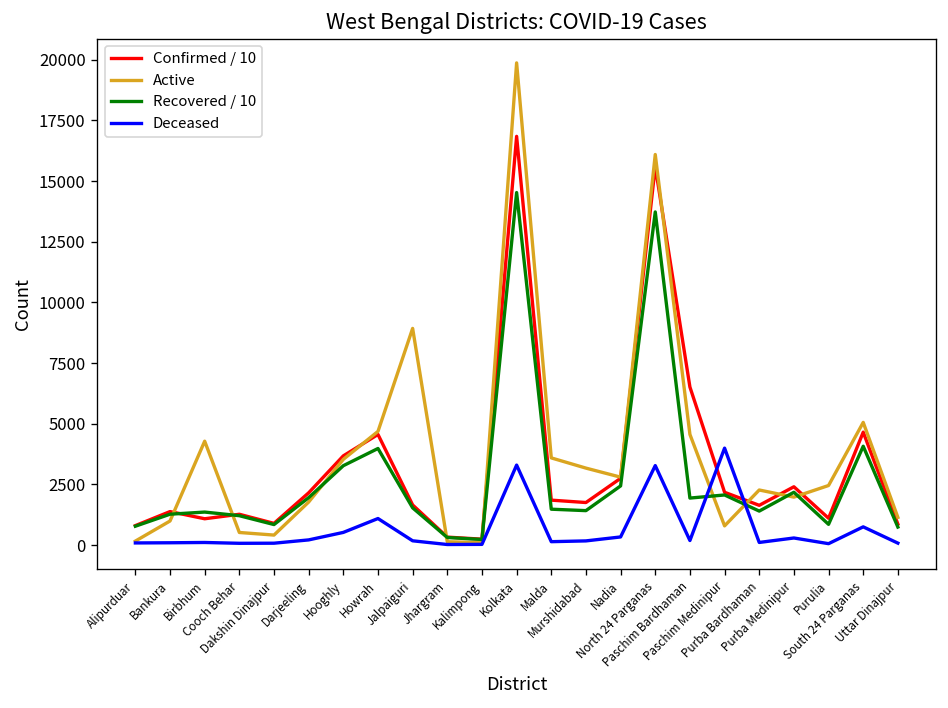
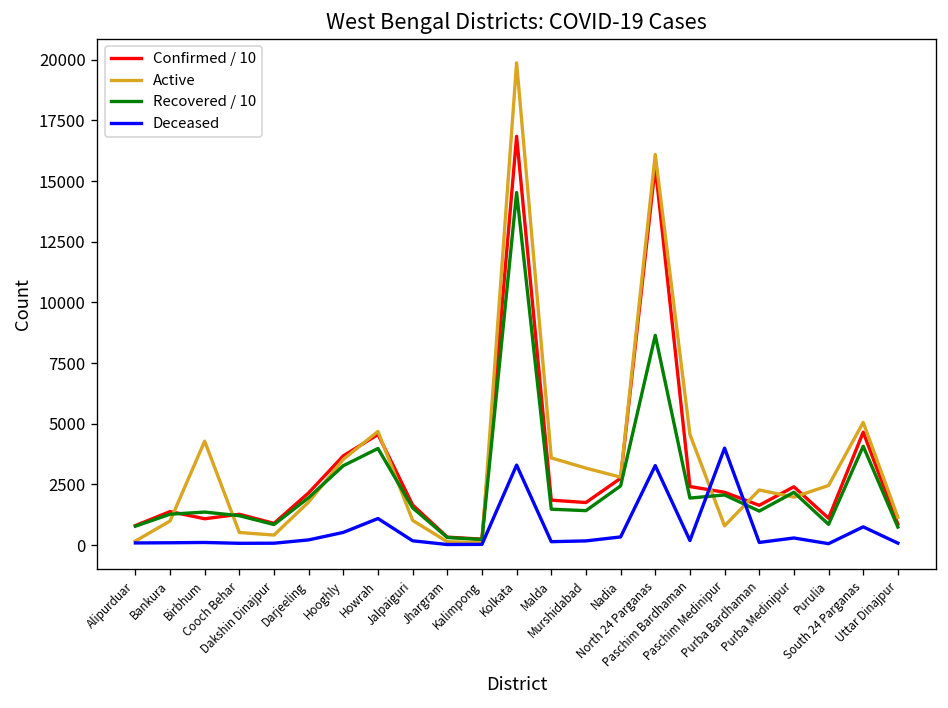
  {
    "Confirmed / 10": {
      "Birbhum": 1100,
      "Darjeeling": 2200,
      "Hooghly": 3700,
      "Howrah": 4600,
      "Kolkata": 16800,
      "Malda": 1900,
      "Murshidabad": 1800,
      "North 24 Parganas": 15600,
-     "Paschim Bardhaman": 6500,
+     "Paschim Bardhaman": 2400,
      "Purba Bardhaman": 1600,
      "Purba Medinipur": 2400,
      "Purulia": 1100,
      "South 24 Parganas": 4700
    },
    "Active": {
      "Bankura": 1000,
      "Birbhum": 4300,
      "Cooch Behar": 500,
      "Dakshin Dinajpur": 400,
      "Darjeeling": 1800,
      "Hooghly": 3500,
      "Howrah": 4700,
-     "Jalpaiguri": 8900,
+     "Jalpaiguri": 1000,
      "Kolkata": 19900,
      "Malda": 3600,
      "Murshidabad": 3200,
      "North 24 Parganas": 16100,
      "Paschim Bardhaman": 4600,
      "Paschim Medinipur": 800,
      "Purba Bardhaman": 2300,
      "Purba Medinipur": 2000,
      "Purulia": 2500,
      "South 24 Parganas": 5100,
      "Uttar Dinajpur": 1100
    },
    "Recovered / 10": {
      "Birbhum": 1400,
      "Darjeeling": 2000,
      "Hooghly": 3300,
      "Howrah": 4000,
      "Kolkata": 14500,
      "Malda": 1500,
      "Murshidabad": 1400,
      "Nadia": 2400,
-     "North 24 Parganas": 13700,
+     "North 24 Parganas": 8600,
      "Paschim Bardhaman": 1900,
      "Purba Bardhaman": 1400,
      "Purba Medinipur": 2200,
      "Purulia": 900,
      "South 24 Parganas": 4100
    },
    "Deceased": {
      "Bankura": 100,
      "Birbhum": 100,
      "Cooch Behar": 100,
      "Dakshin Dinajpur": 100,
      "Darjeeling": 200,
      "Hooghly": 500,
      "Howrah": 1100,
      "Jalpaiguri": 200,
      "Kolkata": 3300,
      "Malda": 100,
      "Murshidabad": 200,
      "Nadia": 300,
      "North 24 Parganas": 3300,
      "Paschim Bardhaman": 200,
      "Paschim Medinipur": 4000,
      "Purba Bardhaman": 100,
      "Purba Medinipur": 300,
      "Purulia": 100,
      "South 24 Parganas": 800,
      "Uttar Dinajpur": 100
    }
  }
